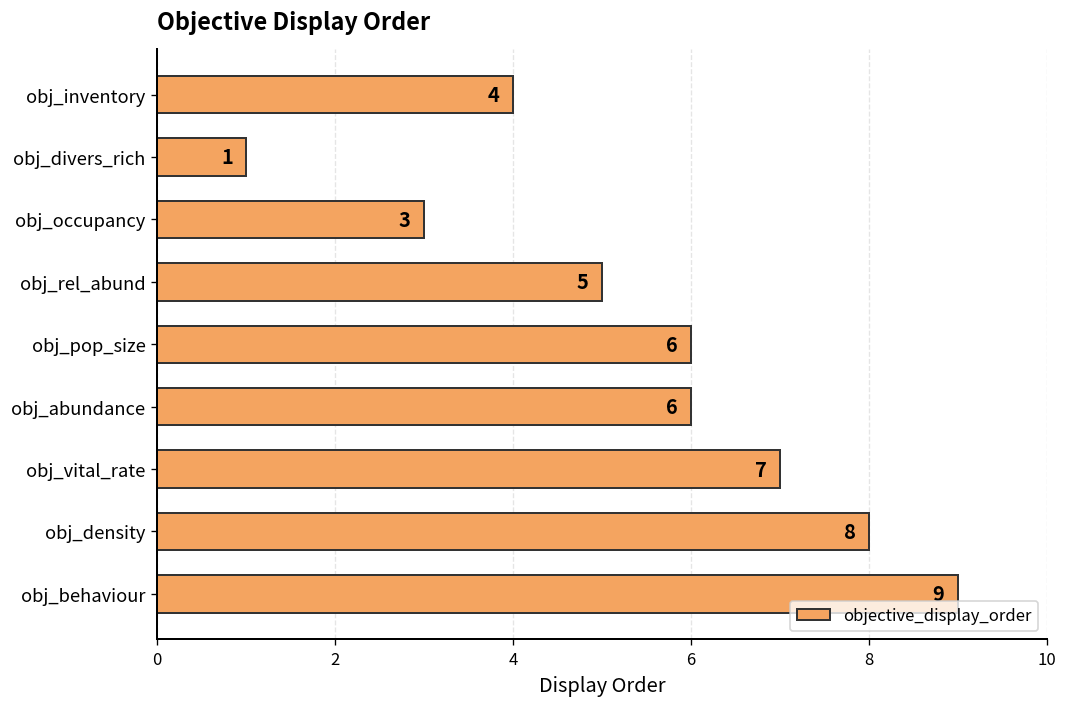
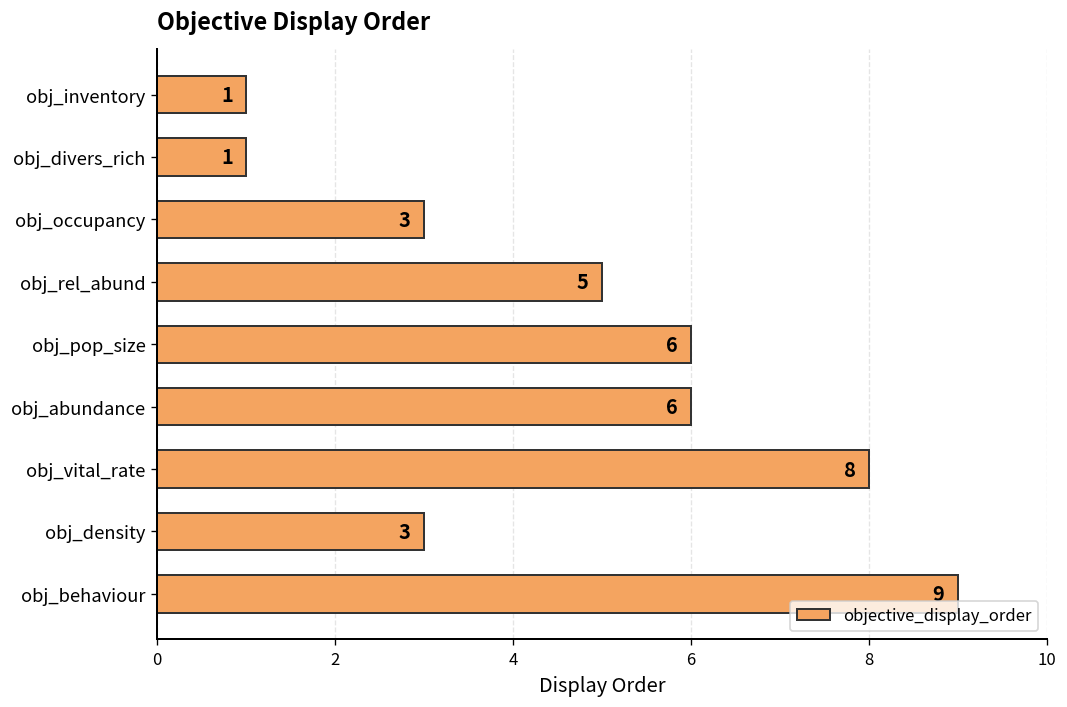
  {
-   "obj_inventory": 4,
+   "obj_inventory": 1,
    "obj_divers_rich": 1,
    "obj_occupancy": 3,
    "obj_rel_abund": 5,
    "obj_pop_size": 6,
    "obj_abundance": 6,
-   "obj_vital_rate": 7,
-   "obj_density": 8
+   "obj_vital_rate": 8,
+   "obj_density": 3
  }
